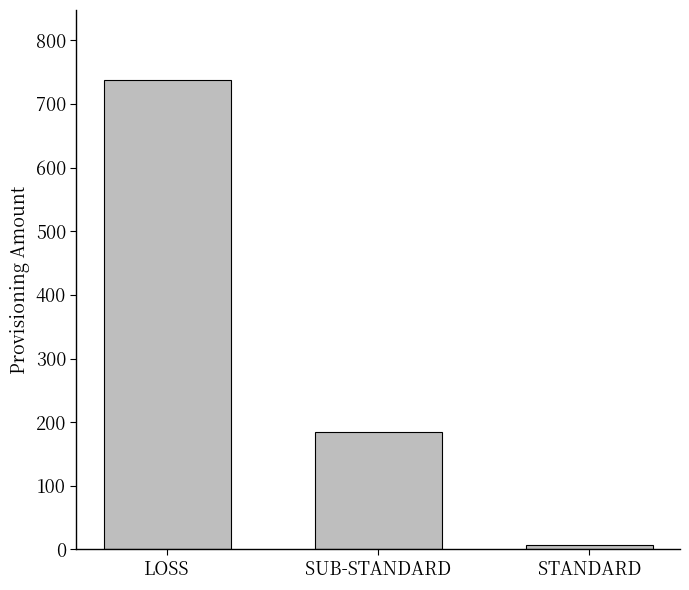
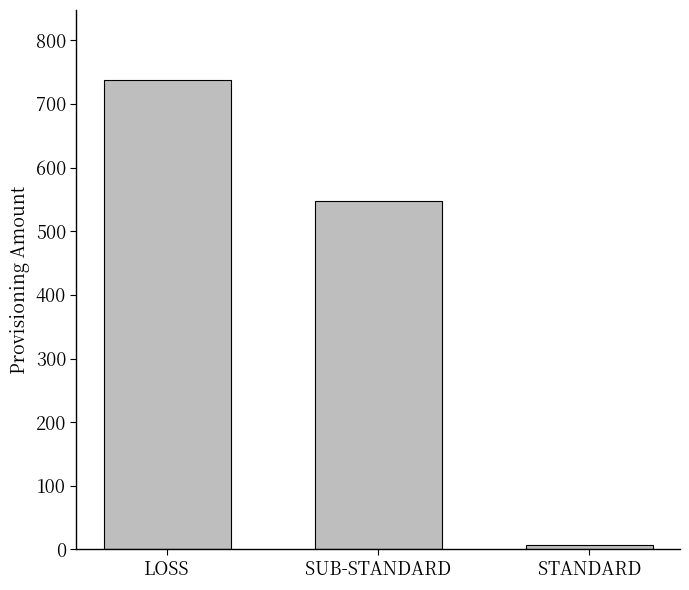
  {
    "LOSS": 740,
-   "SUB-STANDARD": 180,
+   "SUB-STANDARD": 550,
    "STANDARD": 10
  }
